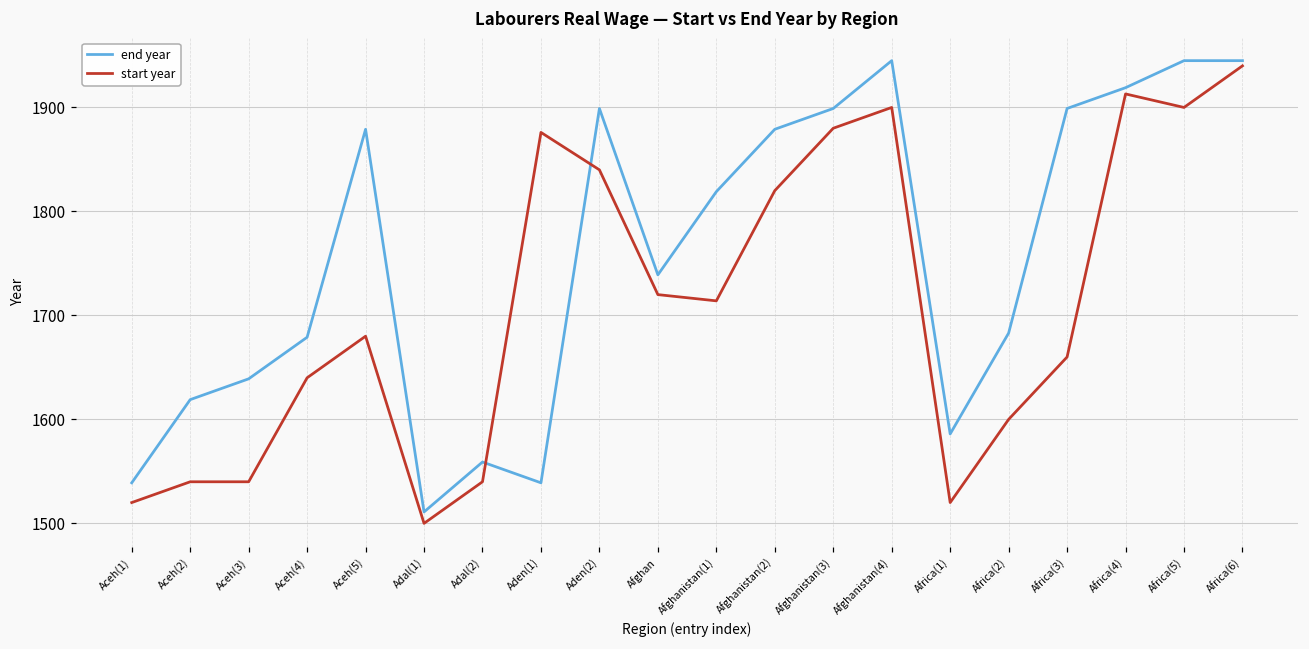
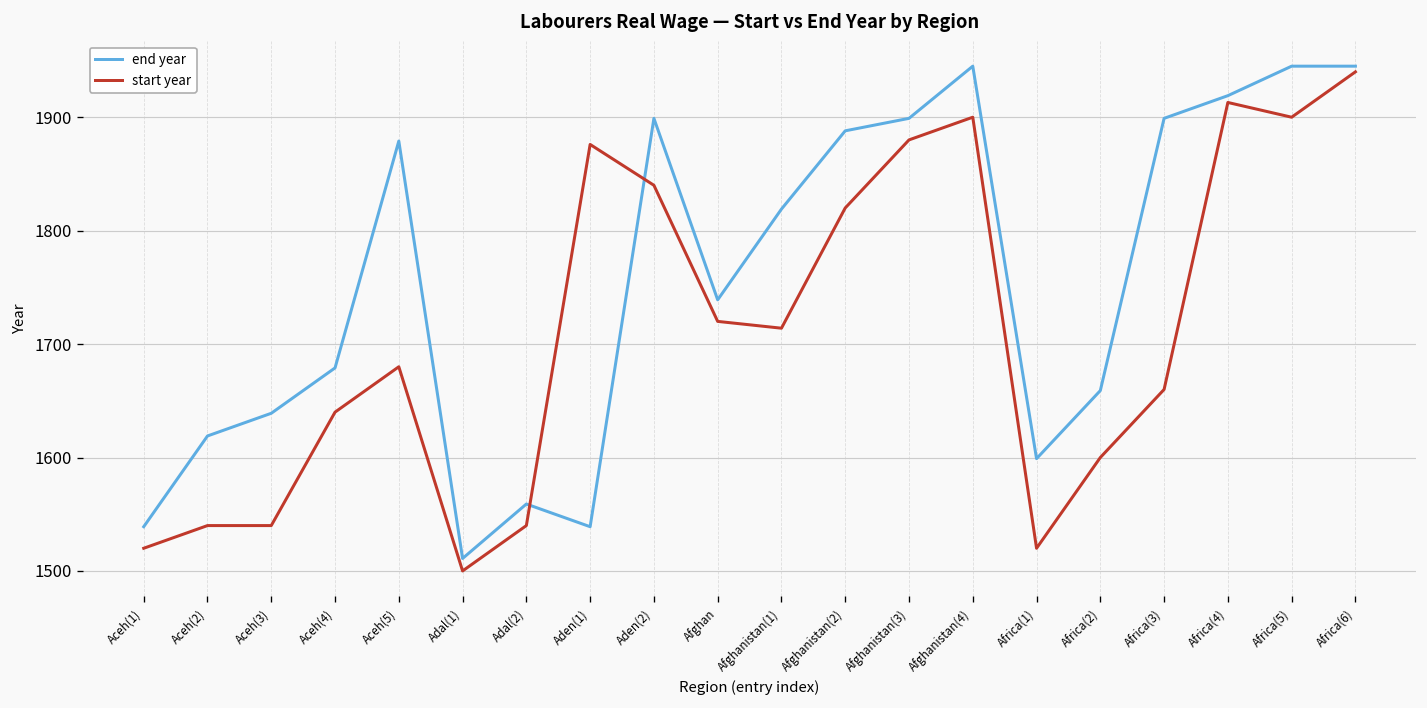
  {
    "end year": {
      "Aceh(1)": 1540,
      "Aceh(2)": 1620,
      "Aceh(3)": 1640,
      "Aceh(4)": 1680,
      "Aceh(5)": 1880,
      "Adal(1)": 1510,
      "Adal(2)": 1560,
      "Aden(1)": 1540,
      "Aden(2)": 1900,
      "Afghan": 1740,
      "Afghanistan(1)": 1820,
-     "Afghanistan(2)": 1880,
+     "Afghanistan(2)": 1890,
      "Afghanistan(3)": 1900,
      "Afghanistan(4)": 1950,
-     "Africa(1)": 1590,
-     "Africa(2)": 1680,
+     "Africa(1)": 1600,
+     "Africa(2)": 1660,
      "Africa(3)": 1900,
      "Africa(4)": 1920,
      "Africa(5)": 1950,
      "Africa(6)": 1950
    },
    "start year": {
      "Aceh(1)": 1520,
      "Aceh(2)": 1540,
      "Aceh(3)": 1540,
      "Aceh(4)": 1640,
      "Aceh(5)": 1680,
      "Adal(1)": 1500,
      "Adal(2)": 1540,
      "Aden(1)": 1880,
      "Aden(2)": 1840,
      "Afghan": 1720,
      "Afghanistan(1)": 1710,
      "Afghanistan(2)": 1820,
      "Afghanistan(3)": 1880,
      "Afghanistan(4)": 1900,
      "Africa(1)": 1520,
      "Africa(2)": 1600,
      "Africa(3)": 1660,
      "Africa(4)": 1910,
      "Africa(5)": 1900,
      "Africa(6)": 1940
    }
  }
